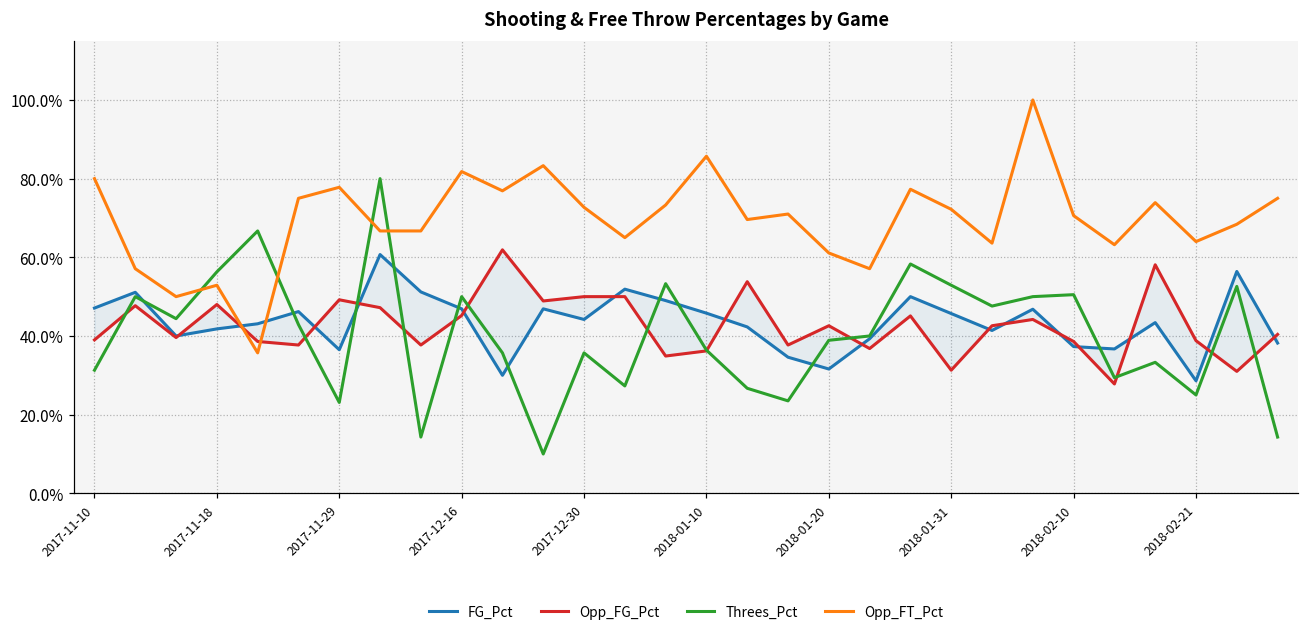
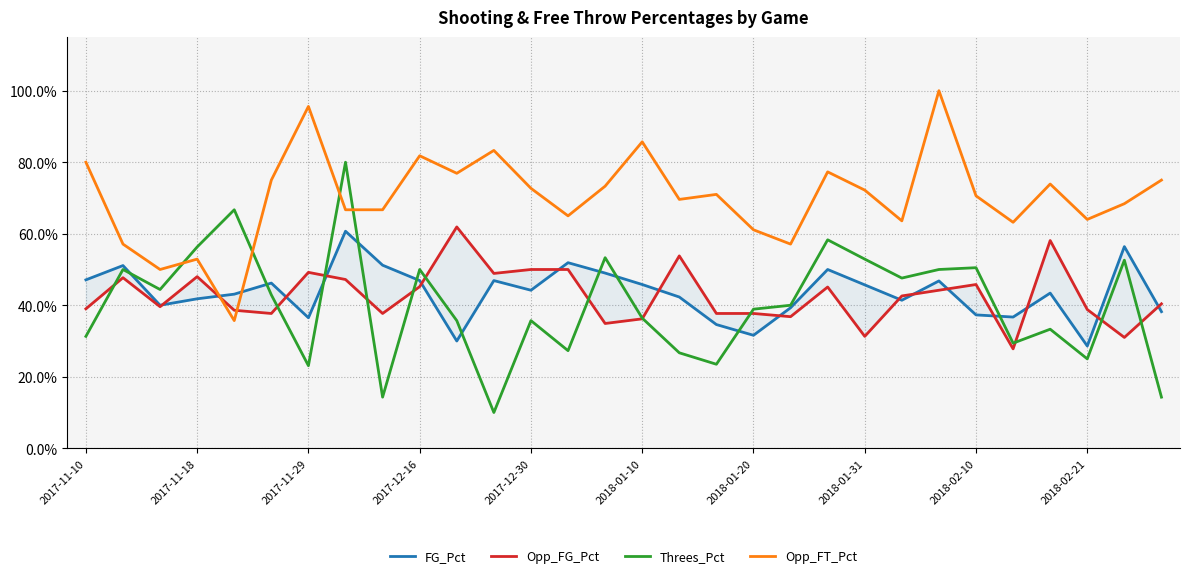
  {
    "Opp_FG_Pct": {
      "2017-11-10": "39%",
      "2017-12-16": "45%",
-     "2018-01-20": "43%",
+     "2018-01-20": "38%",
      "2018-01-31": "31%",
-     "2018-02-10": "39%"
+     "2018-02-10": "46%"
    },
    "Threes_Pct": {
      "2017-11-10": "31%",
      "2017-11-18": "56%",
      "2017-11-29": "23%",
      "2017-12-16": "50%",
      "2017-12-30": "36%",
      "2018-01-20": "39%",
      "2018-01-31": "53%",
      "2018-02-10": "51%",
      "2018-02-21": "25%"
    },
    "Opp_FT_Pct": {
      "2017-11-10": "80%",
      "2017-11-18": "53%",
-     "2017-11-29": "78%",
+     "2017-11-29": "96%",
      "2017-12-16": "82%",
      "2017-12-30": "73%",
      "2018-01-10": "86%",
      "2018-01-20": "61%",
      "2018-01-31": "72%",
      "2018-02-10": "71%",
      "2018-02-21": "64%"
    }
  }
